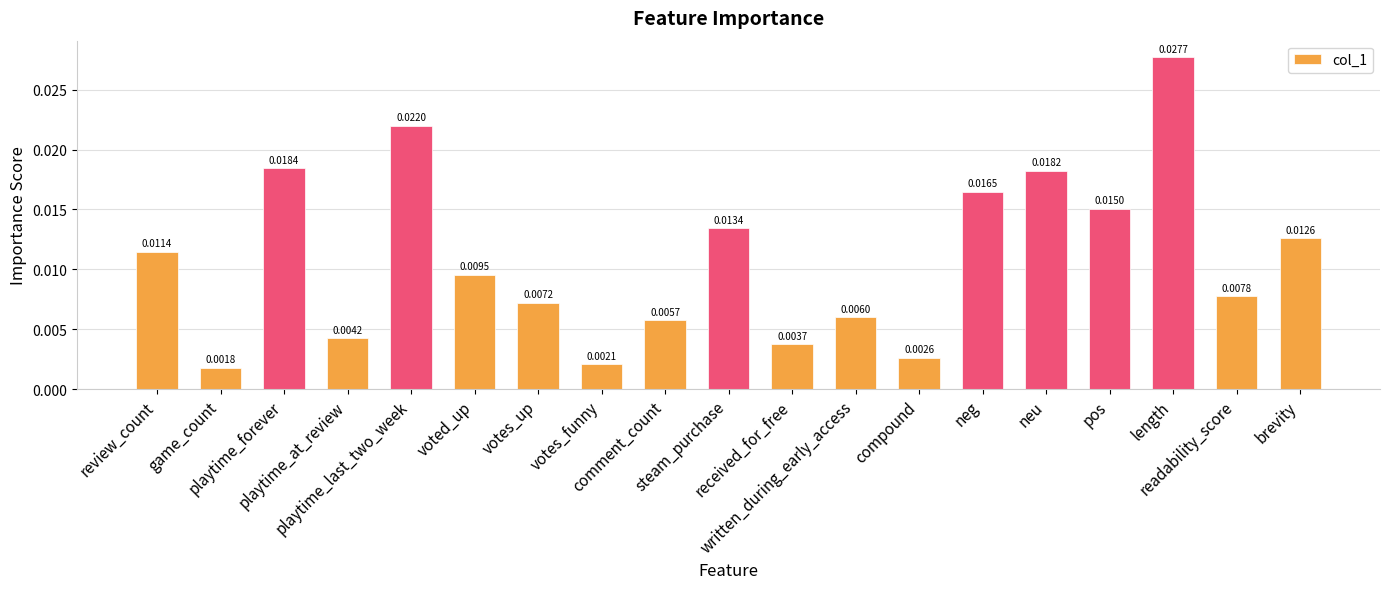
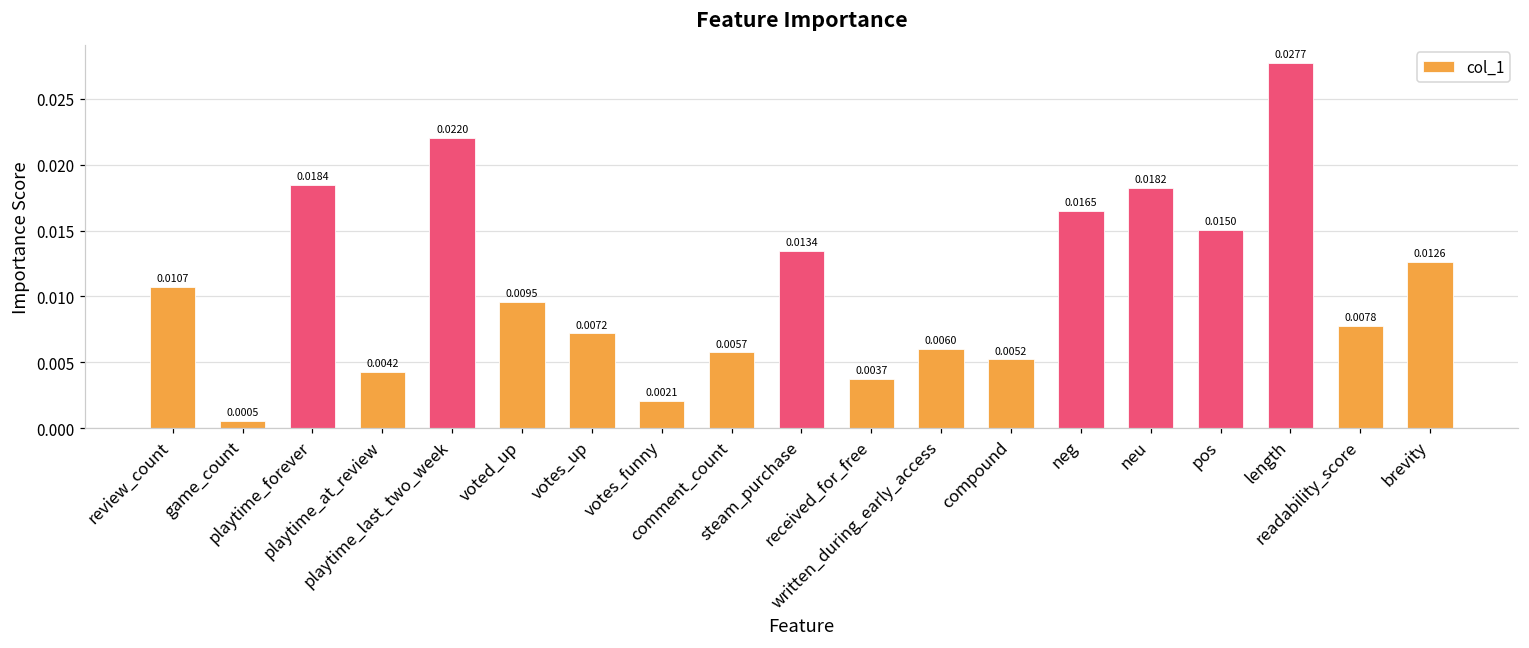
  {
-   "review_count": 0.0114,
-   "game_count": 0.0018,
+   "review_count": 0.0107,
+   "game_count": 0.0005,
    "playtime_forever": 0.0184,
    "playtime_at_review": 0.0042,
    "playtime_last_two_week": 0.0220,
    "voted_up": 0.0095,
    "votes_up": 0.0072,
    "votes_funny": 0.0021,
    "comment_count": 0.0057,
    "steam_purchase": 0.0134,
    "received_for_free": 0.0037,
    "written_during_early_access": 0.0060,
-   "compound": 0.0026,
+   "compound": 0.0052,
    "neg": 0.0165,
    "neu": 0.0182,
    "pos": 0.0150,
    "length": 0.0277,
    "readability_score": 0.0078,
    "brevity": 0.0126
  }
